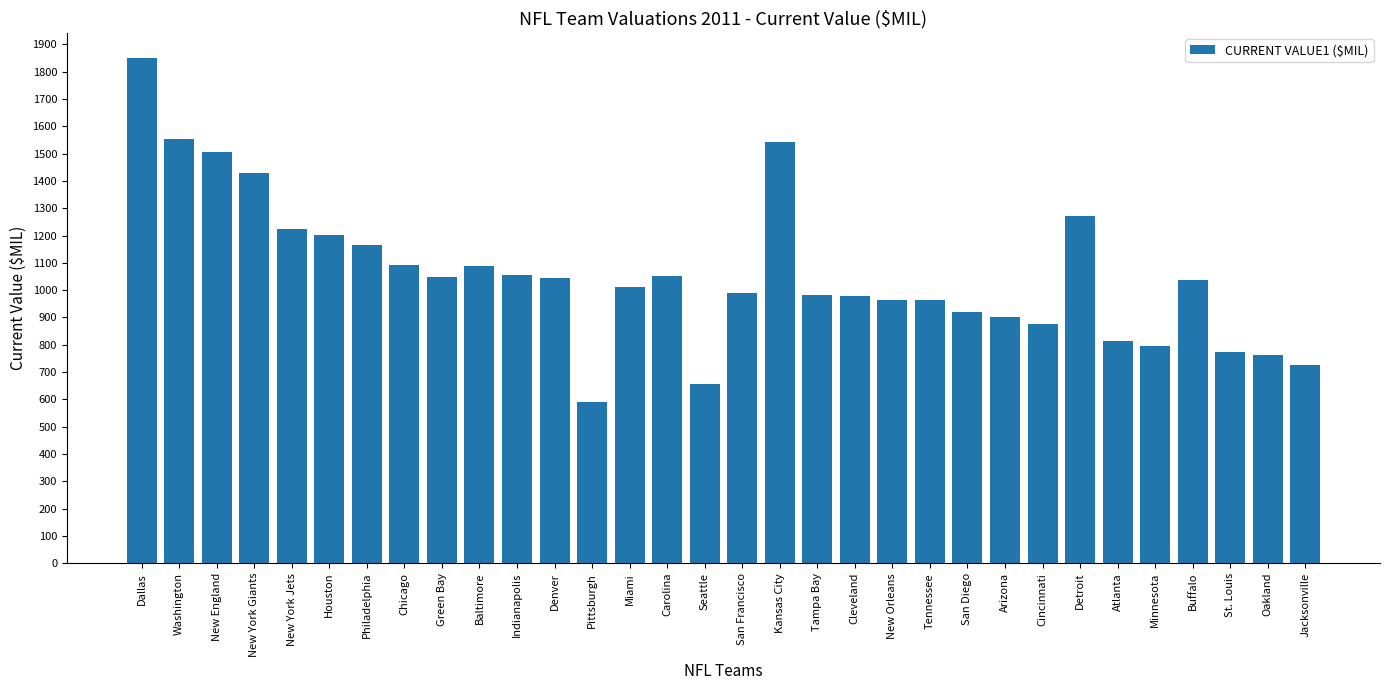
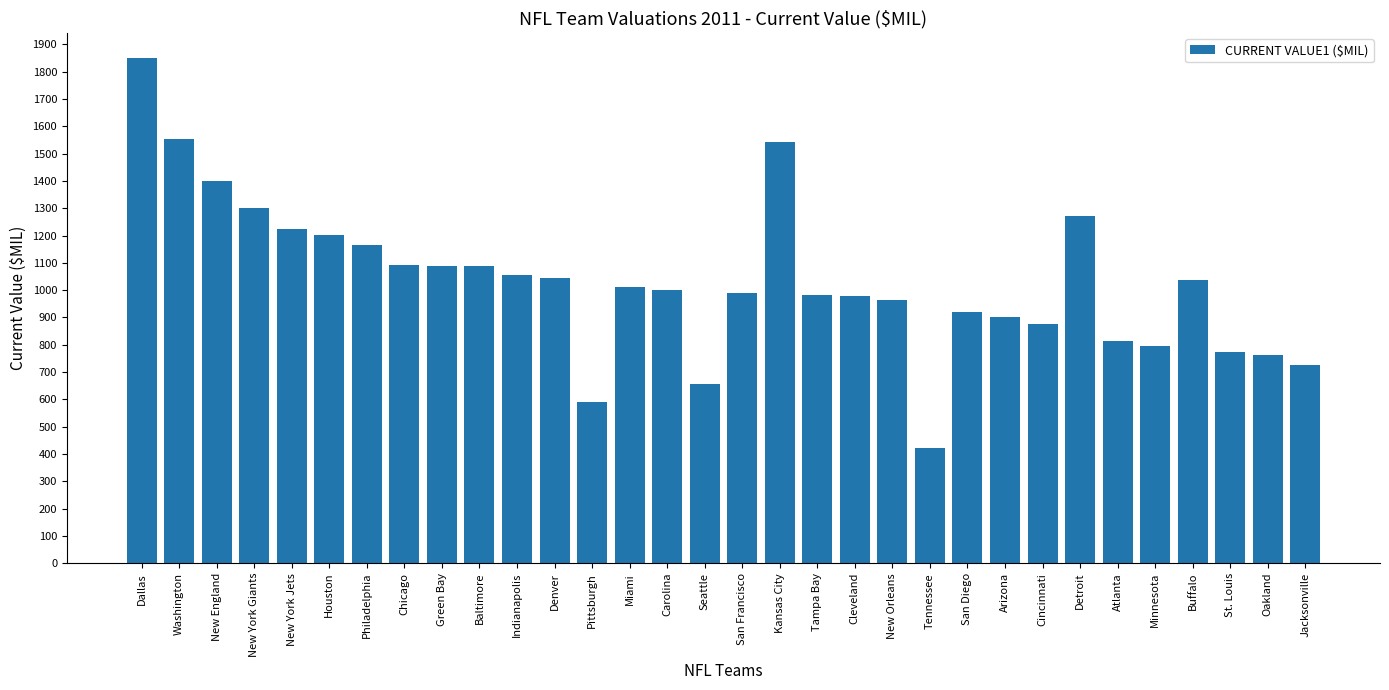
  {
    "Dallas": 1850,
    "Washington": 1560,
-   "New England": 1510,
-   "New York Giants": 1430,
+   "New England": 1400,
+   "New York Giants": 1300,
    "New York Jets": 1220,
    "Houston": 1200,
    "Philadelphia": 1160,
    "Chicago": 1090,
-   "Green Bay": 1050,
+   "Green Bay": 1090,
    "Baltimore": 1090,
    "Indianapolis": 1060,
    "Denver": 1050,
    "Pittsburgh": 590,
    "Miami": 1010,
-   "Carolina": 1050,
+   "Carolina": 1000,
    "Seattle": 660,
    "San Francisco": 990,
    "Kansas City": 1540,
    "Tampa Bay": 980,
    "Cleveland": 980,
    "New Orleans": 970,
-   "Tennessee": 960,
+   "Tennessee": 420,
    "San Diego": 920,
    "Arizona": 900,
    "Cincinnati": 880,
    "Detroit": 1270,
    "Atlanta": 810,
    "Minnesota": 800,
    "Buffalo": 1040,
    "St. Louis": 780,
    "Oakland": 760,
    "Jacksonville": 730
  }
